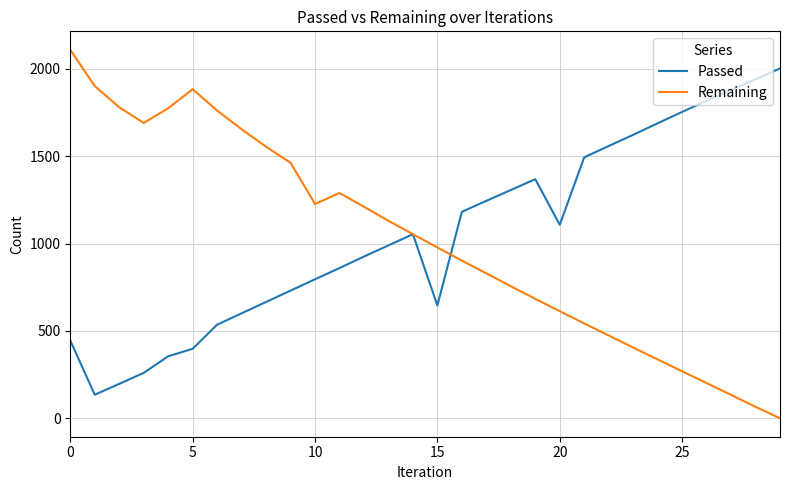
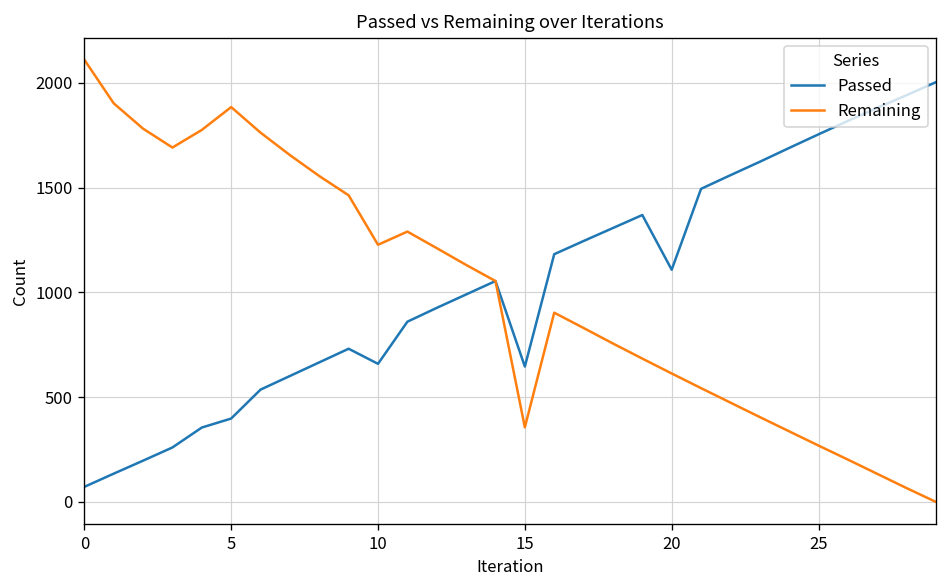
  {
    "Passed": {
-     "0": 450,
+     "0": 70,
      "5": 400,
-     "10": 800,
+     "10": 660,
      "15": 650,
      "20": 1110,
      "25": 1750
    },
    "Remaining": {
      "0": 2110,
      "5": 1880,
      "10": 1230,
-     "15": 980,
+     "15": 360,
      "20": 610,
      "25": 270
    }
  }
